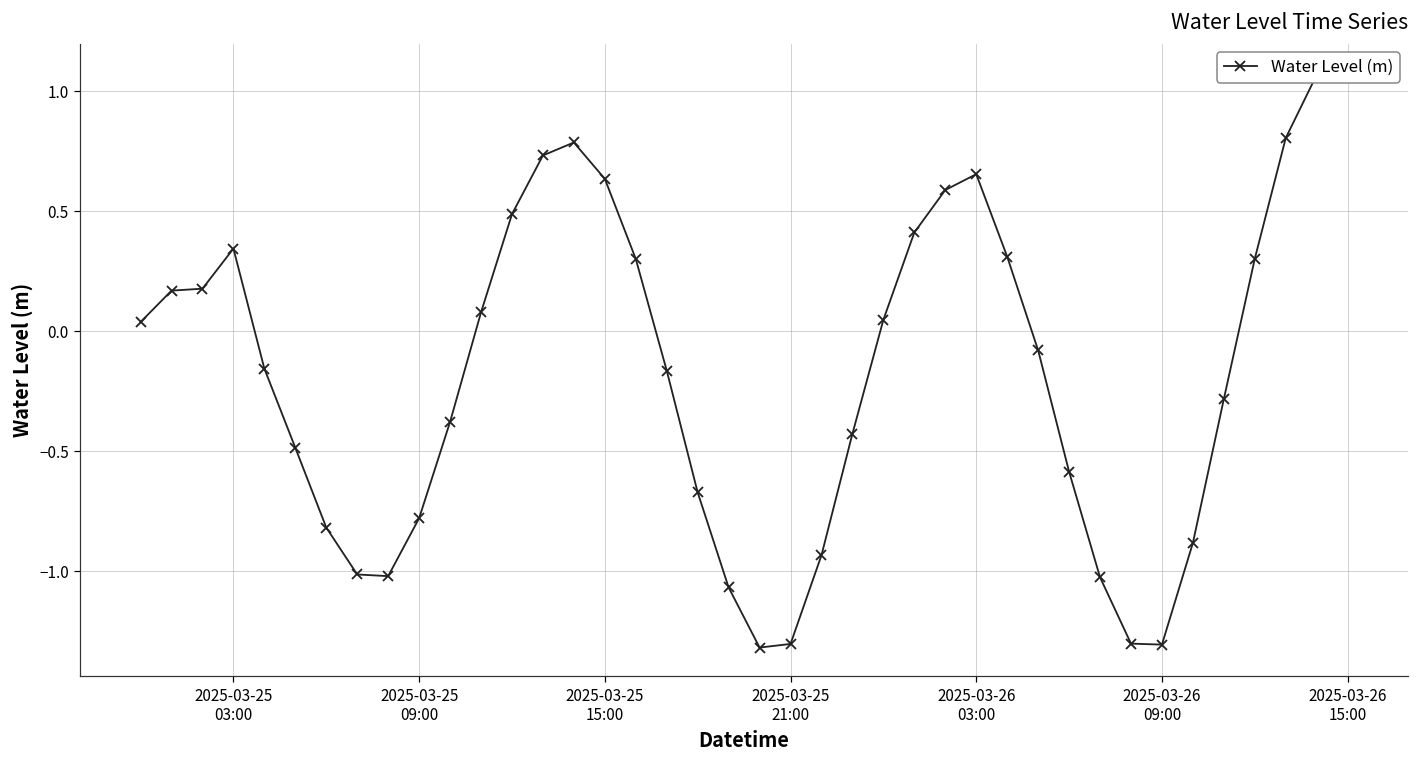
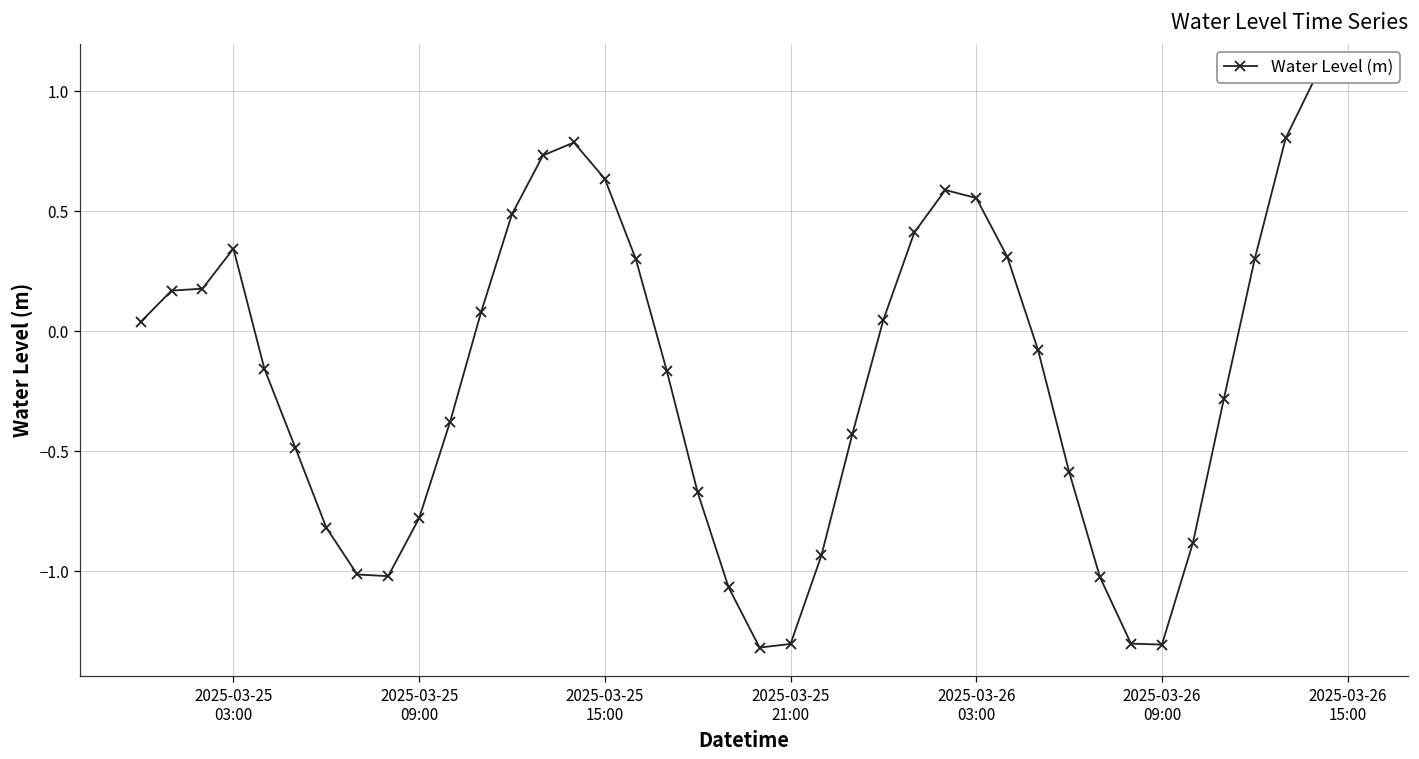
  {
    "2025-03-25 03:00": 0.34,
    "2025-03-25 09:00": -0.78,
    "2025-03-25 15:00": 0.64,
    "2025-03-25 21:00": -1.30,
-   "2025-03-26 03:00": 0.65,
+   "2025-03-26 03:00": 0.56,
    "2025-03-26 09:00": -1.30
  }
